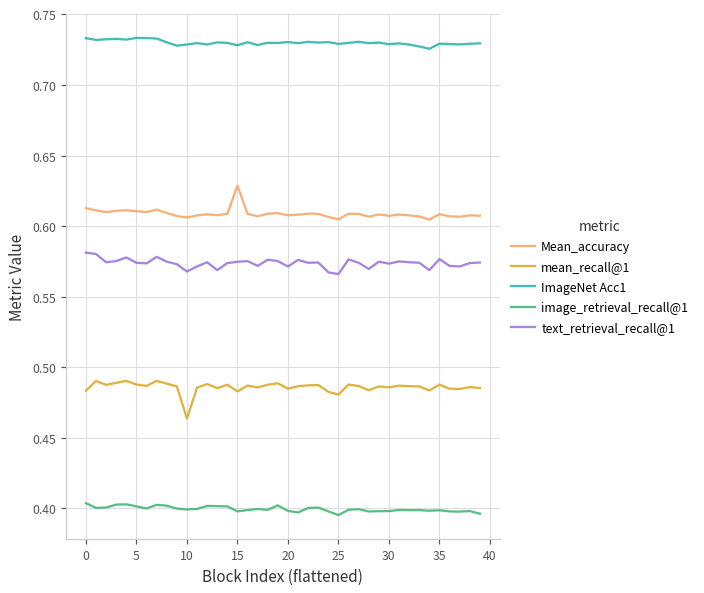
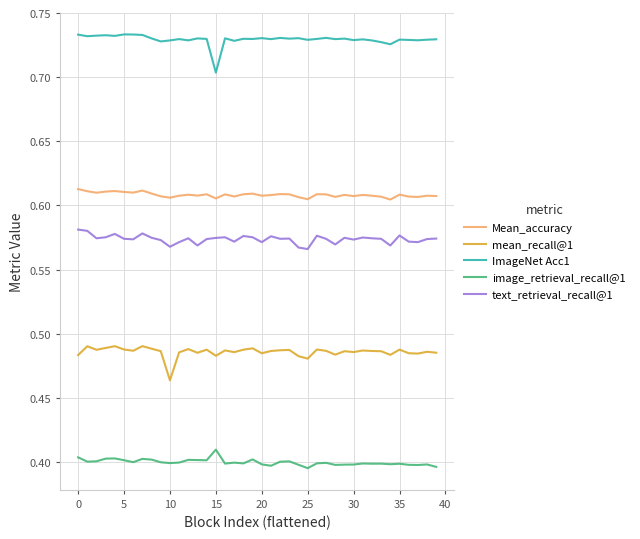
  {
    "Mean_accuracy": {
      "0": 0.613,
      "5": 0.611,
      "10": 0.606,
-     "15": 0.629,
+     "15": 0.605,
      "20": 0.608,
      "25": 0.605,
      "30": 0.607,
      "35": 0.608
    },
    "mean_recall@1": {
      "0": 0.483,
      "5": 0.488,
      "10": 0.464,
      "15": 0.483,
      "20": 0.485,
      "25": 0.481,
      "30": 0.486,
      "35": 0.488
    },
    "ImageNet Acc1": {
      "0": 0.733,
      "5": 0.733,
      "10": 0.729,
-     "15": 0.728,
+     "15": 0.704,
      "20": 0.730,
      "25": 0.729,
      "30": 0.729,
      "35": 0.729
    },
    "image_retrieval_recall@1": {
      "0": 0.404,
      "5": 0.401,
      "10": 0.399,
-     "15": 0.398,
+     "15": 0.410,
      "20": 0.398,
      "25": 0.395,
      "30": 0.398,
      "35": 0.399
    },
    "text_retrieval_recall@1": {
      "0": 0.581,
      "5": 0.574,
      "10": 0.568,
      "15": 0.575,
      "20": 0.571,
      "25": 0.566,
      "30": 0.573,
      "35": 0.577
    }
  }
